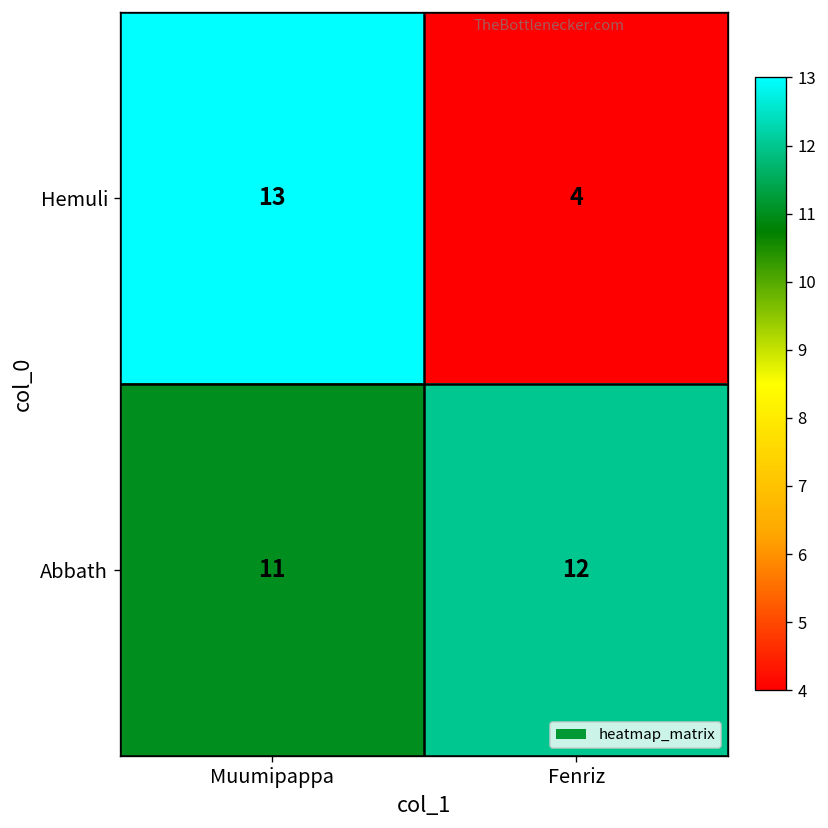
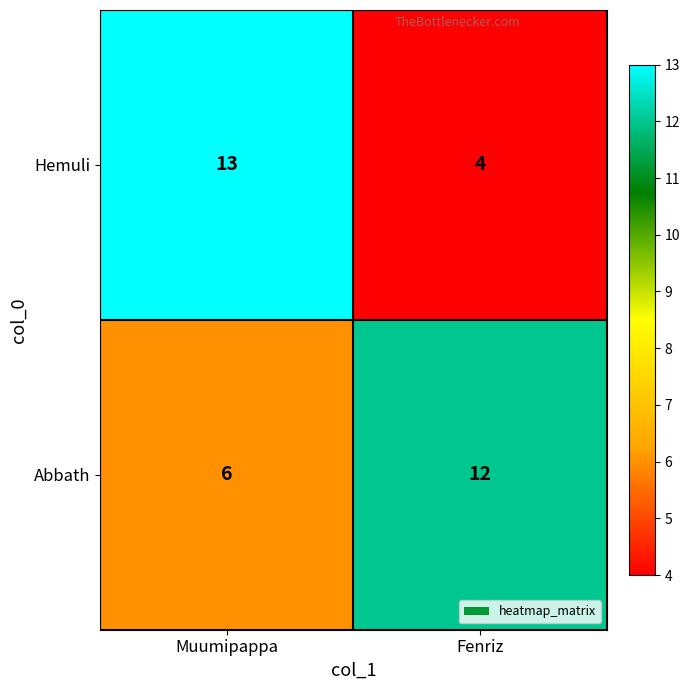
  {
    "Hemuli": {
      "Muumipappa": 13,
      "Fenriz": 4
    },
    "Abbath": {
-     "Muumipappa": 11,
+     "Muumipappa": 6,
      "Fenriz": 12
    }
  }
